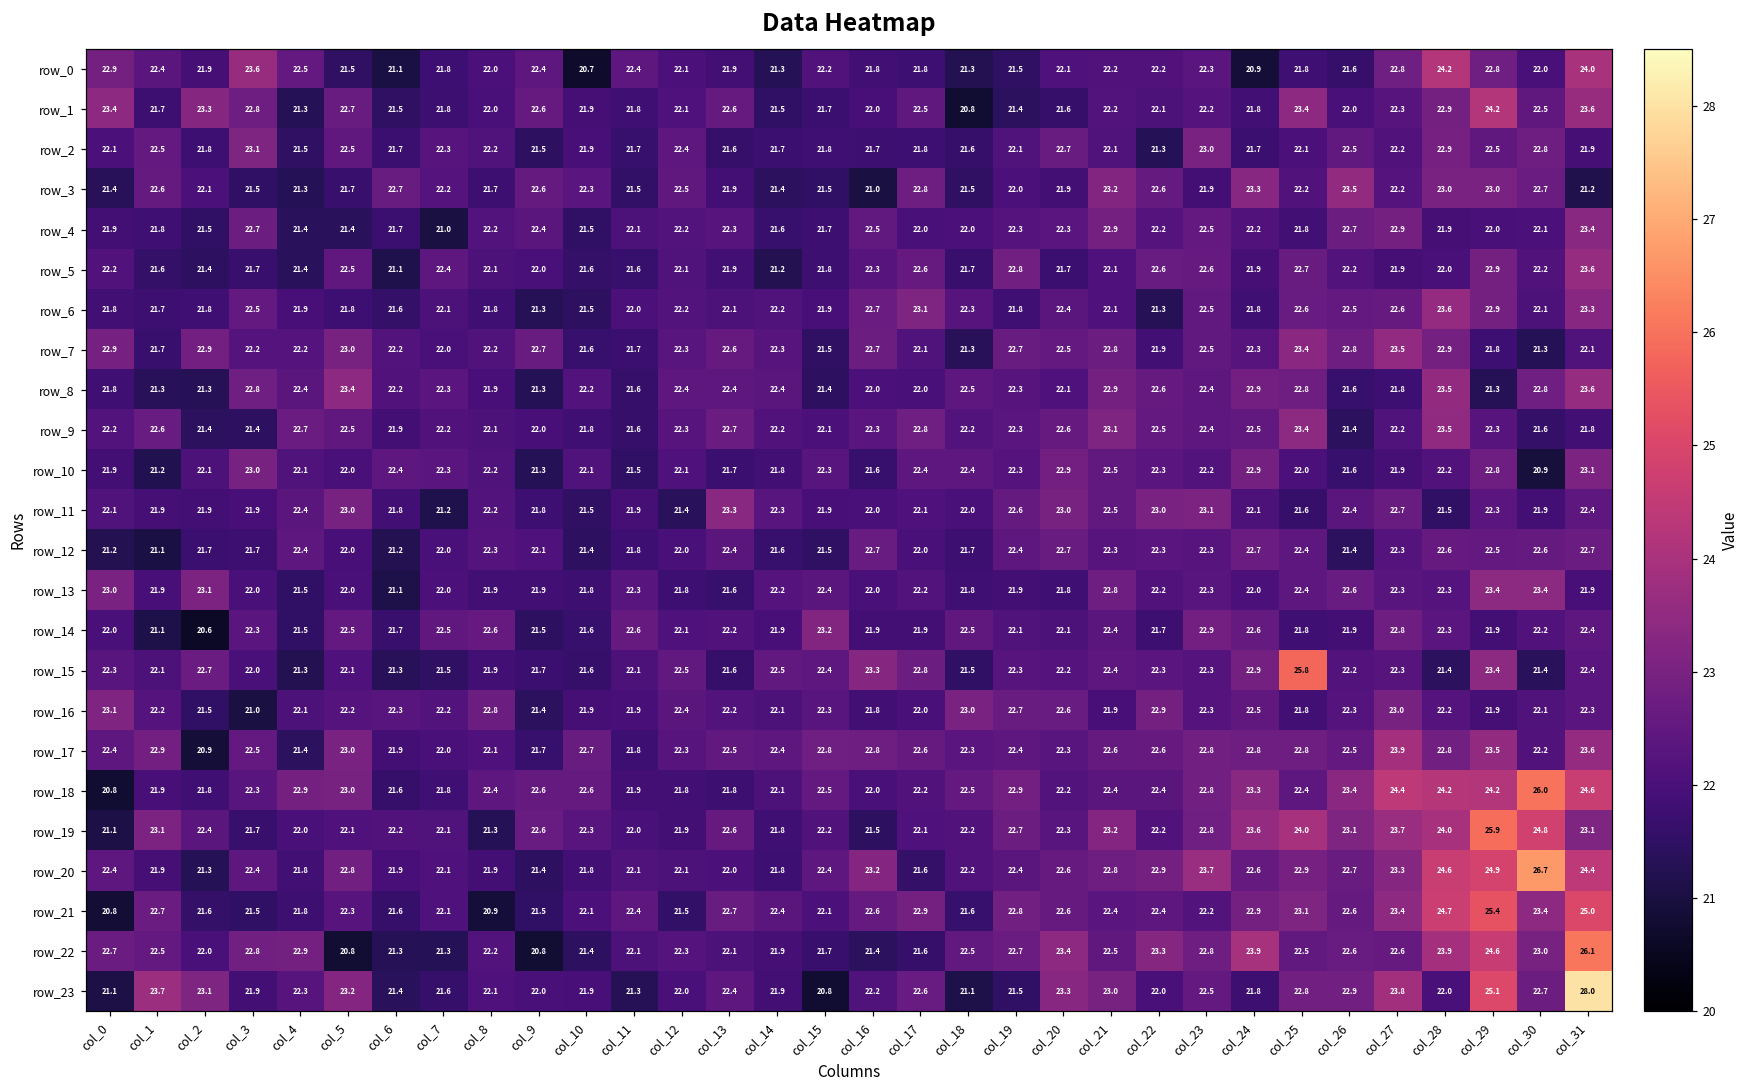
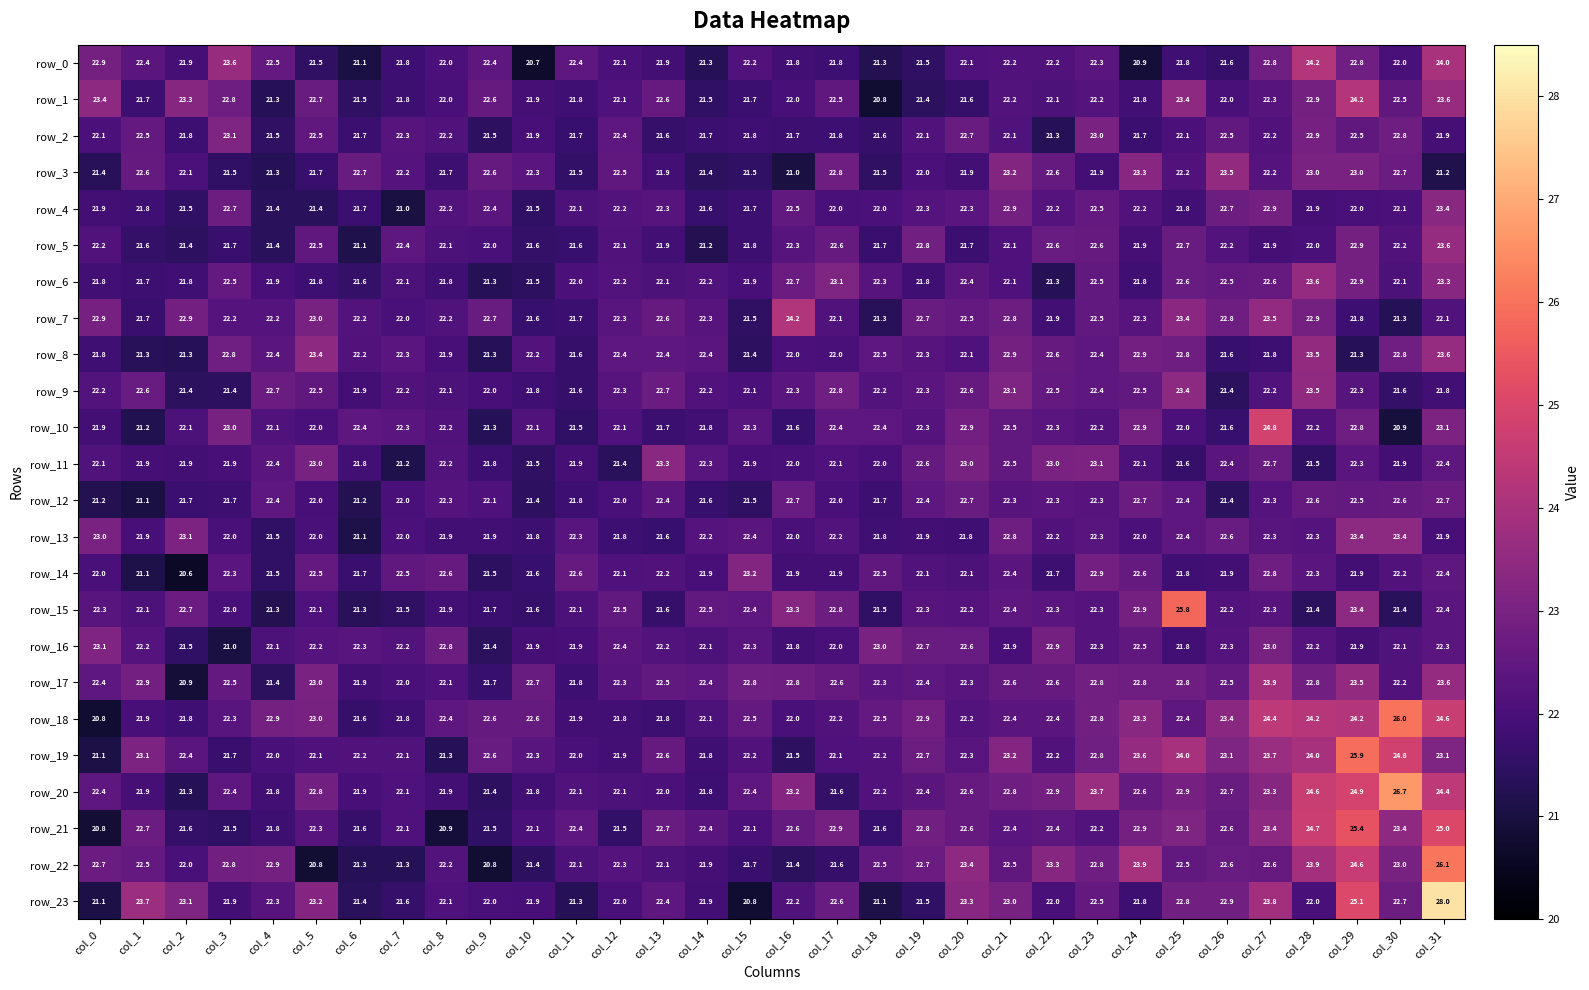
  {
    "row_7": {
      "col_0": 22.9,
      "col_1": 21.7,
      "col_2": 22.9,
      "col_3": 22.2,
      "col_4": 22.2,
      "col_5": 23.0,
      "col_6": 22.2,
      "col_7": 22.0,
      "col_8": 22.2,
      "col_9": 22.7,
      "col_10": 21.6,
      "col_11": 21.7,
      "col_12": 22.3,
      "col_13": 22.6,
      "col_14": 22.3,
      "col_15": 21.5,
-     "col_16": 22.7,
+     "col_16": 24.2,
      "col_17": 22.1,
      "col_18": 21.3,
      "col_19": 22.7,
      "col_20": 22.5,
      "col_21": 22.8,
      "col_22": 21.9,
      "col_23": 22.5,
      "col_24": 22.3,
      "col_25": 23.4,
      "col_26": 22.8,
      "col_27": 23.5,
      "col_28": 22.9,
      "col_29": 21.8,
      "col_30": 21.3,
      "col_31": 22.1
    },
    "row_10": {
      "col_0": 21.9,
      "col_1": 21.2,
      "col_2": 22.1,
      "col_3": 23.0,
      "col_4": 22.1,
      "col_5": 22.0,
      "col_6": 22.4,
      "col_7": 22.3,
      "col_8": 22.2,
      "col_9": 21.3,
      "col_10": 22.1,
      "col_11": 21.5,
      "col_12": 22.1,
      "col_13": 21.7,
      "col_14": 21.8,
      "col_15": 22.3,
      "col_16": 21.6,
      "col_17": 22.4,
      "col_18": 22.4,
      "col_19": 22.3,
      "col_20": 22.9,
      "col_21": 22.5,
      "col_22": 22.3,
      "col_23": 22.2,
      "col_24": 22.9,
      "col_25": 22.0,
      "col_26": 21.6,
-     "col_27": 21.9,
+     "col_27": 24.8,
      "col_28": 22.2,
      "col_29": 22.8,
      "col_30": 20.9,
      "col_31": 23.1
    }
  }
